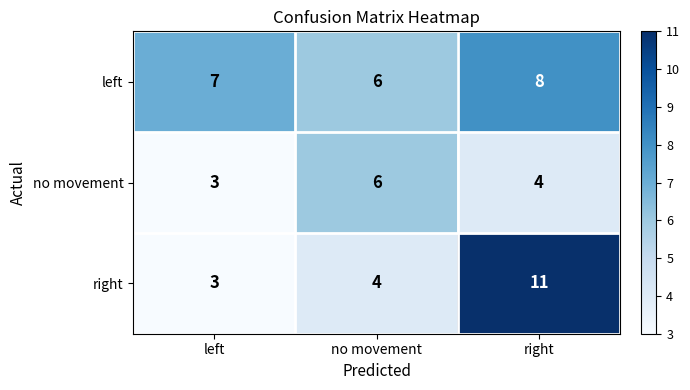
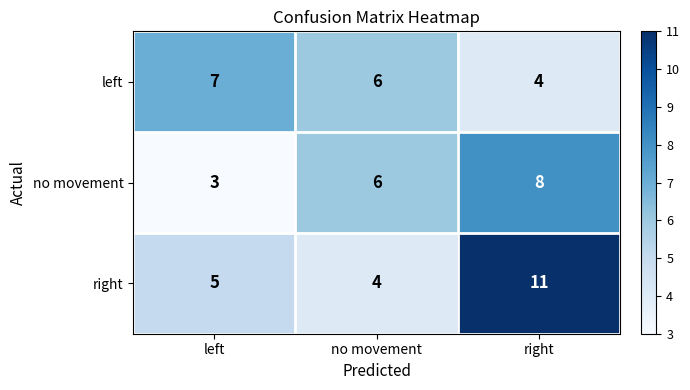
  {
    "left": {
      "left": 7,
      "no movement": 6,
-     "right": 8
+     "right": 4
    },
    "no movement": {
      "left": 3,
      "no movement": 6,
-     "right": 4
+     "right": 8
    },
    "right": {
-     "left": 3,
+     "left": 5,
      "no movement": 4,
      "right": 11
    }
  }
